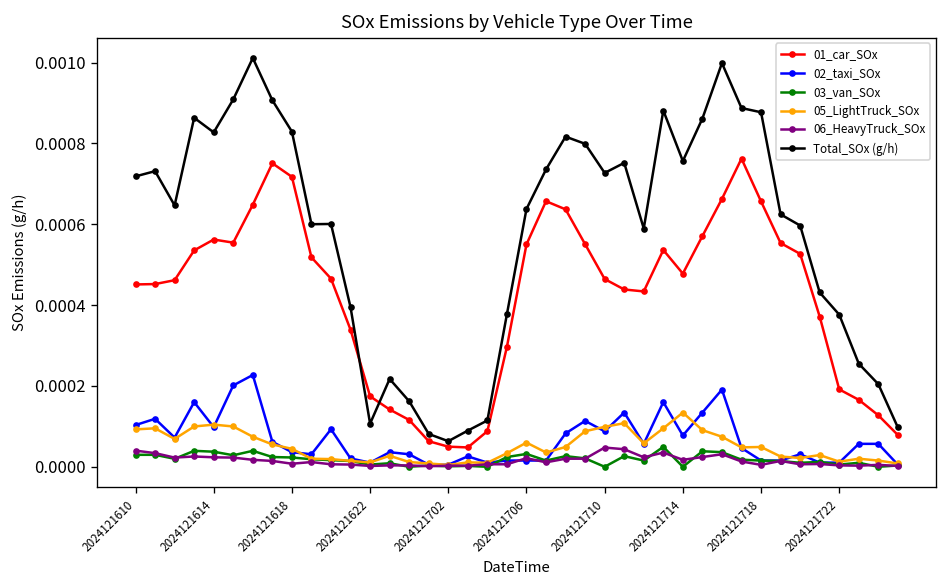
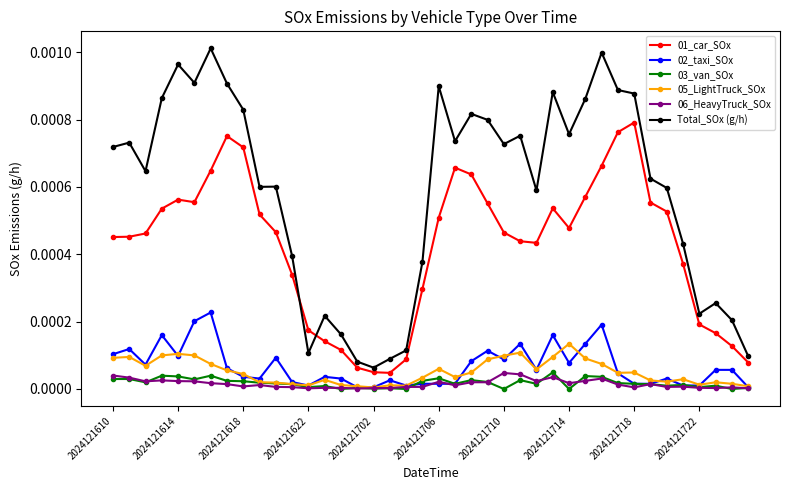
  {
    "01_car_SOx": {
      "2024121610": 0.00045,
      "2024121614": 0.00056,
      "2024121618": 0.00072,
      "2024121622": 0.00017,
      "2024121702": 0.00005,
-     "2024121706": 0.00055,
+     "2024121706": 0.00051,
      "2024121710": 0.00046,
      "2024121714": 0.00048,
-     "2024121718": 0.00066,
+     "2024121718": 0.00079,
      "2024121722": 0.00019
    },
    "02_taxi_SOx": {
      "2024121610": 0.00010,
      "2024121618": 0.00004,
      "2024121710": 0.00009,
      "2024121714": 0.00008
    },
    "03_van_SOx": {
      "2024121610": 0.00003,
      "2024121614": 0.00004,
      "2024121618": 0.00002,
      "2024121706": 0.00003,
      "2024121710": 0.00000,
      "2024121714": 0.00000
    },
    "05_LightTruck_SOx": {
      "2024121610": 0.00009,
      "2024121618": 0.00004,
      "2024121706": 0.00006,
      "2024121710": 0.00010,
      "2024121714": 0.00013,
      "2024121718": 0.00005
    },
    "06_HeavyTruck_SOx": {
      "2024121610": 0.00004,
      "2024121614": 0.00002,
      "2024121618": 0.00001,
      "2024121710": 0.00005,
      "2024121714": 0.00002,
      "2024121718": 0.00000
    },
    "Total_SOx (g/h)": {
      "2024121610": 0.00072,
-     "2024121614": 0.00083,
+     "2024121614": 0.00096,
      "2024121618": 0.00083,
      "2024121622": 0.00011,
      "2024121702": 0.00006,
-     "2024121706": 0.00064,
+     "2024121706": 0.00090,
      "2024121710": 0.00073,
      "2024121714": 0.00076,
      "2024121718": 0.00088,
-     "2024121722": 0.00038
+     "2024121722": 0.00022
    }
  }
